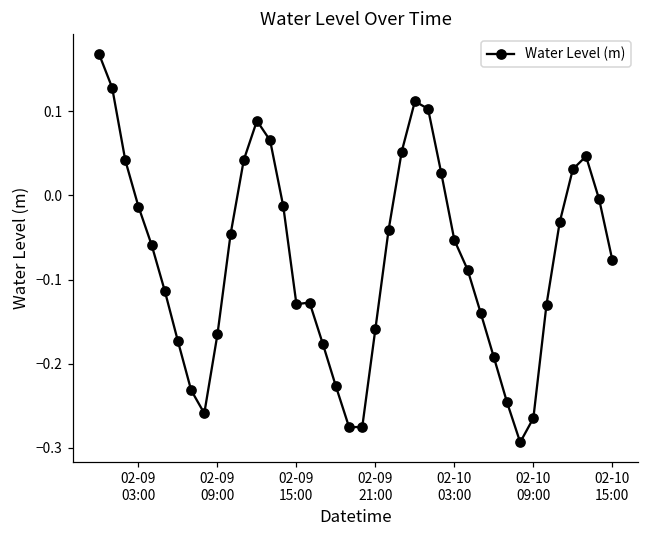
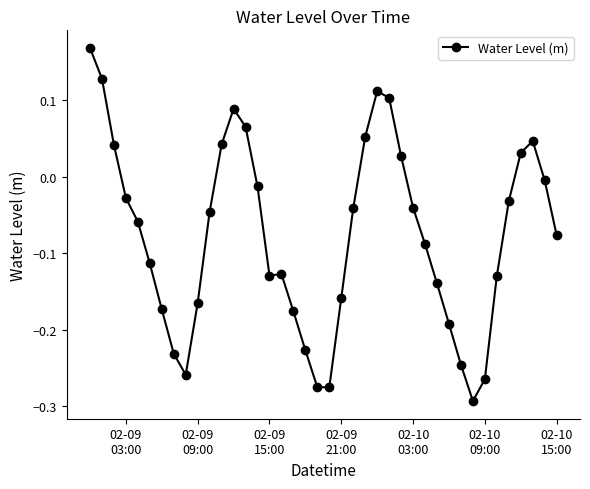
  {
-   "02-09 03:00": -0.01,
+   "02-09 03:00": -0.03,
    "02-09 09:00": -0.17,
    "02-09 15:00": -0.13,
    "02-09 21:00": -0.16,
-   "02-10 03:00": -0.05,
+   "02-10 03:00": -0.04,
    "02-10 09:00": -0.26,
    "02-10 15:00": -0.08
  }
